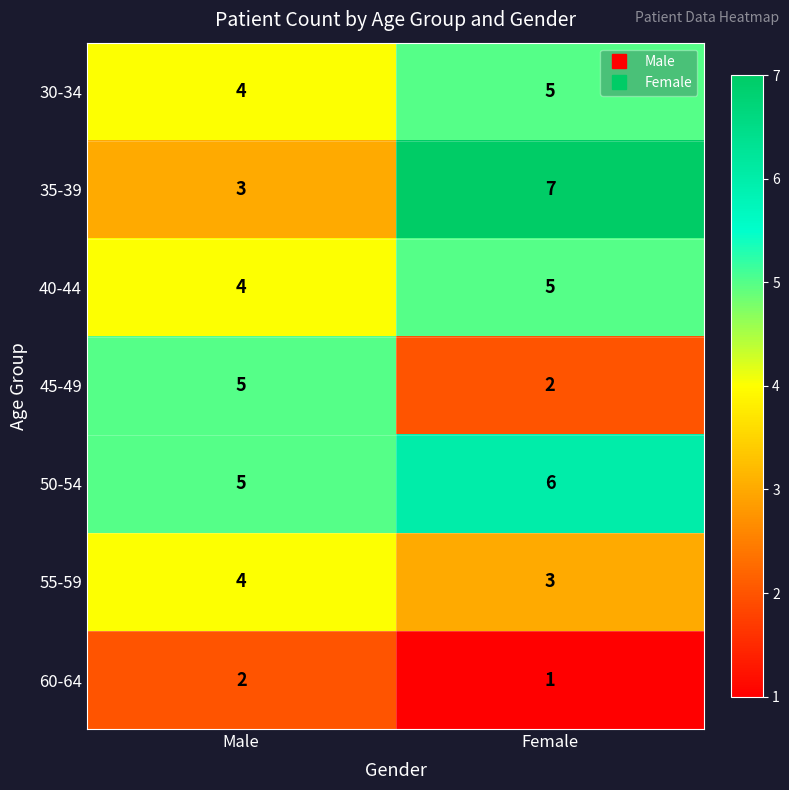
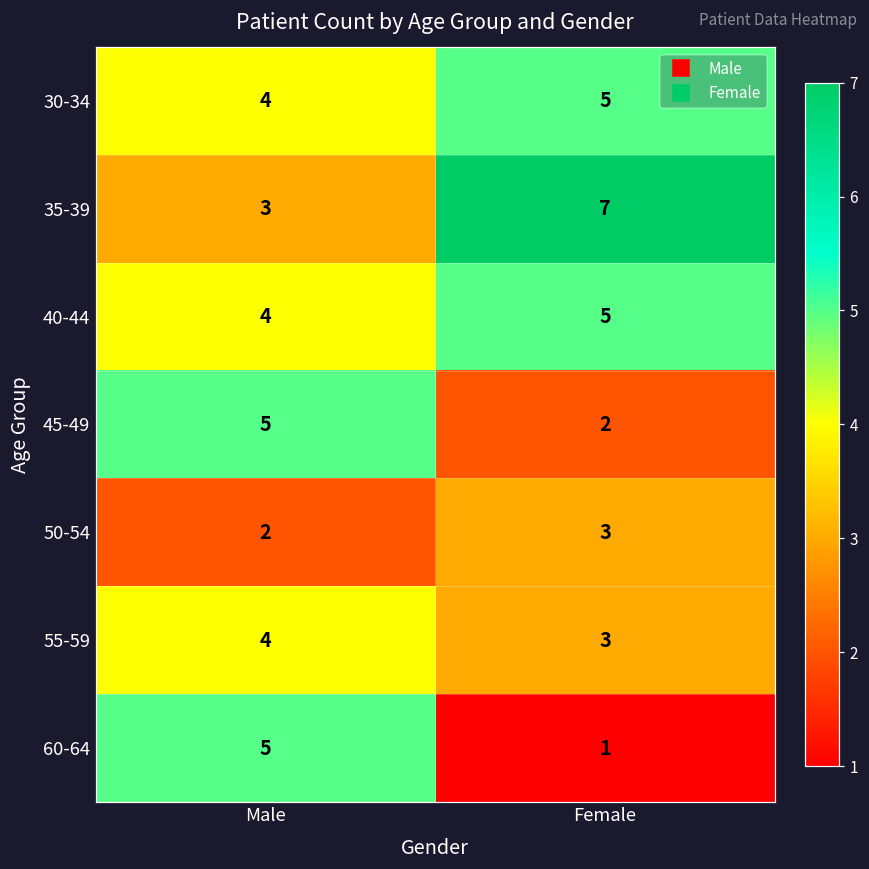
  {
    "30-34": {
      "Male": 4,
      "Female": 5
    },
    "35-39": {
      "Male": 3,
      "Female": 7
    },
    "40-44": {
      "Male": 4,
      "Female": 5
    },
    "45-49": {
      "Male": 5,
      "Female": 2
    },
    "50-54": {
-     "Male": 5,
-     "Female": 6
+     "Male": 2,
+     "Female": 3
    },
    "55-59": {
      "Male": 4,
      "Female": 3
    },
    "60-64": {
-     "Male": 2,
+     "Male": 5,
      "Female": 1
    }
  }
